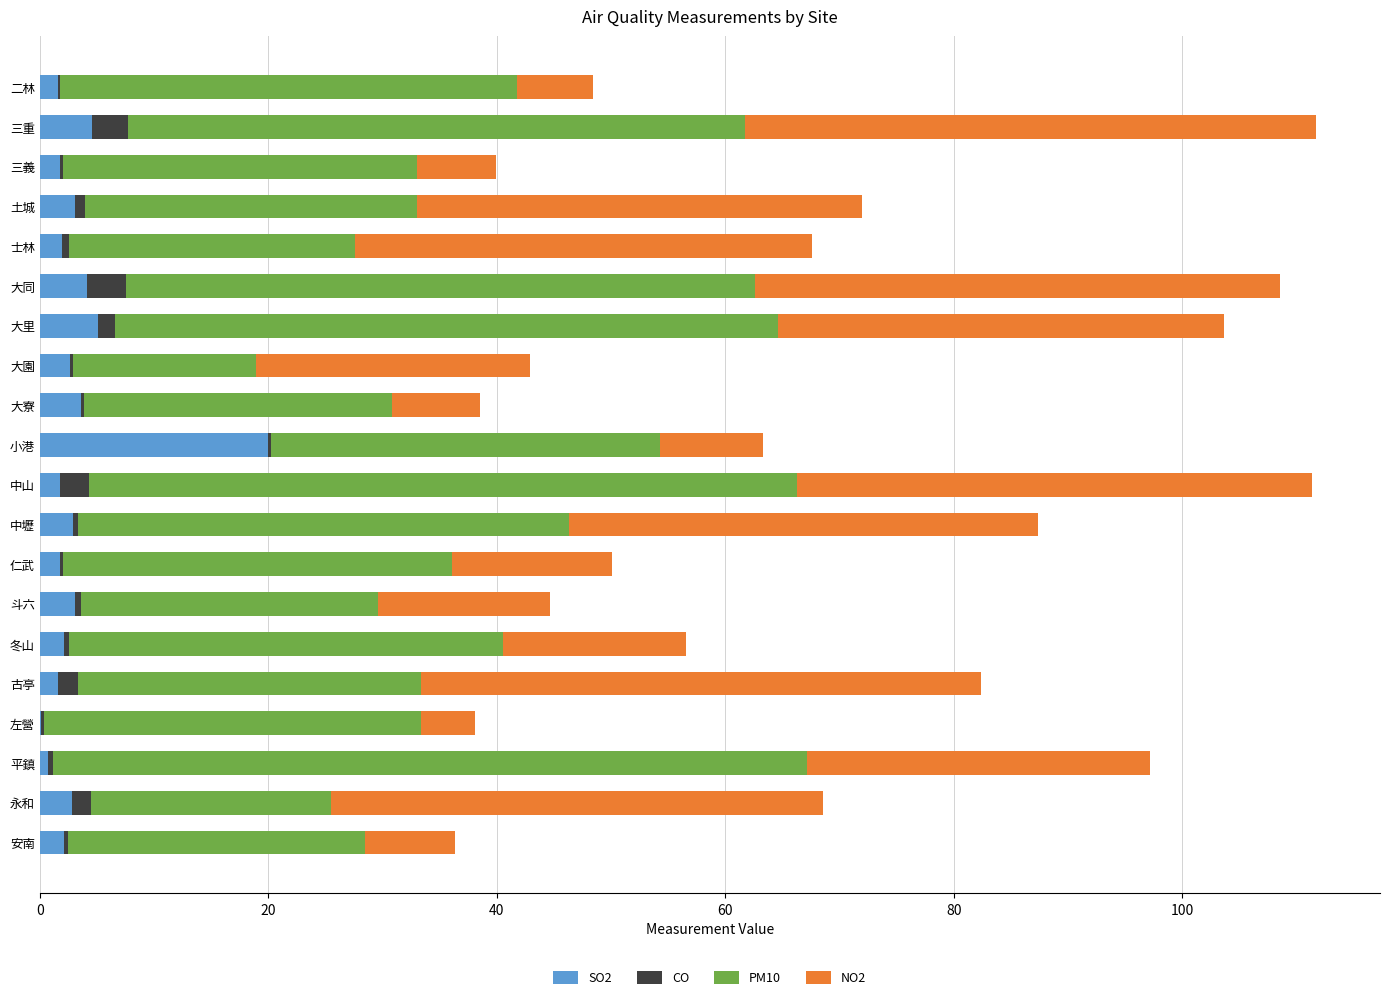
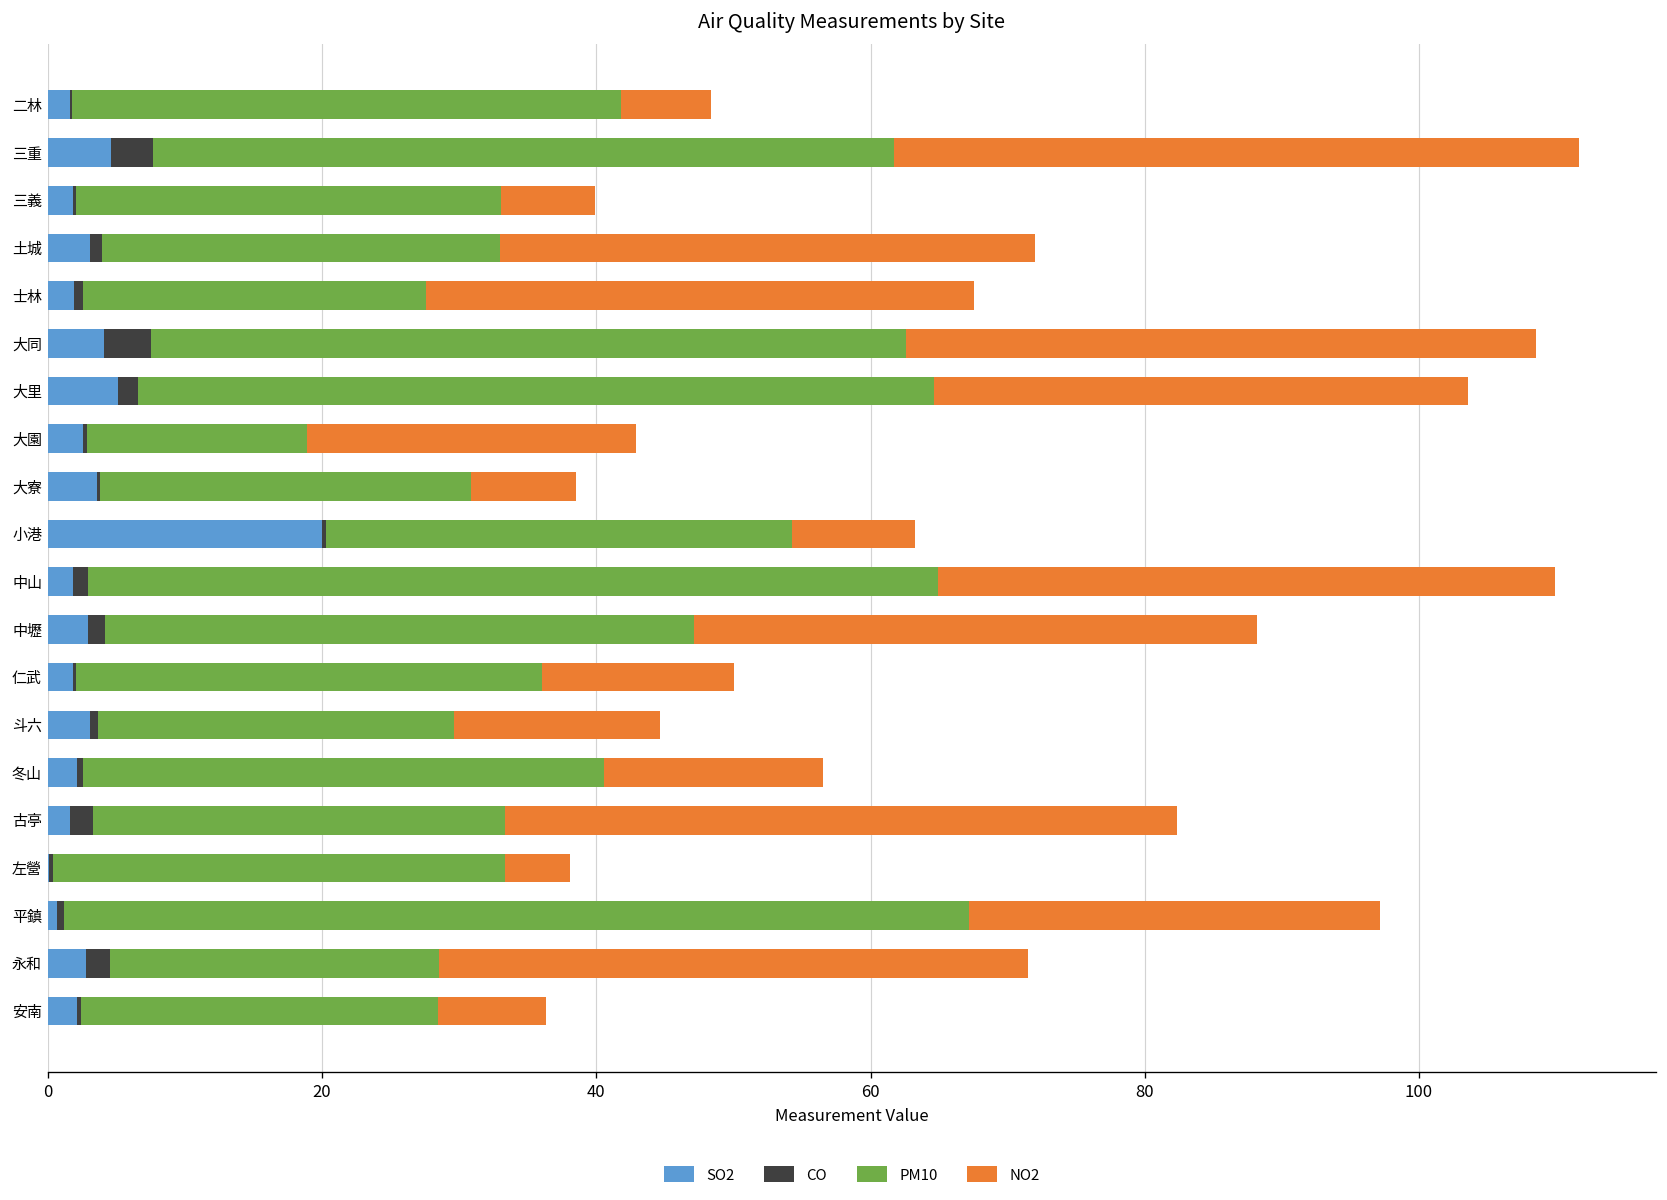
  {
    "SO2": {
      "二林": 1.6,
      "三重": 4.6,
      "三義": 1.8,
      "土城": 3.1,
      "士林": 1.9,
      "大同": 4.1,
      "大里": 5.1,
      "大園": 2.6,
      "大寮": 3.6,
      "小港": 20.0,
      "中山": 1.8,
      "中壢": 2.9,
      "仁武": 1.8,
      "斗六": 3.1,
      "冬山": 2.1,
      "古亭": 1.6,
      "平鎮": 0.7,
      "永和": 2.8,
      "安南": 2.1
    },
    "CO": {
      "三重": 3.1,
      "三義": 0.2,
      "土城": 0.9,
      "士林": 0.7,
      "大同": 3.5,
      "大里": 1.5,
      "大園": 0.3,
      "大寮": 0.2,
      "小港": 0.3,
-     "中山": 2.5,
-     "中壢": 0.5,
+     "中山": 1.1,
+     "中壢": 1.3,
      "仁武": 0.3,
      "斗六": 0.5,
      "冬山": 0.5,
      "古亭": 1.7,
      "左營": 0.3,
      "平鎮": 0.5,
      "永和": 1.7,
      "安南": 0.3
    },
    "PM10": {
      "二林": 40,
      "三重": 54,
      "三義": 31,
      "土城": 29,
      "士林": 25,
      "大同": 55,
      "大里": 58,
      "大園": 16,
      "大寮": 27,
      "小港": 34,
      "中山": 62,
      "中壢": 43,
      "仁武": 34,
      "斗六": 26,
      "冬山": 38,
      "古亭": 30,
      "左營": 33,
      "平鎮": 66,
-     "永和": 21,
+     "永和": 24,
      "安南": 26
    },
    "NO2": {
      "二林": 6.6,
      "三重": 50.0,
      "三義": 6.9,
      "土城": 39.0,
      "士林": 40.0,
      "大同": 46.0,
      "大里": 39.0,
      "大園": 24.0,
      "大寮": 7.7,
      "小港": 9.0,
      "中山": 45.0,
      "中壢": 41.0,
      "仁武": 14.0,
      "斗六": 15.0,
      "冬山": 16.0,
      "古亭": 49.0,
      "左營": 4.7,
      "平鎮": 30.0,
      "永和": 43.0,
      "安南": 7.9
    }
  }
